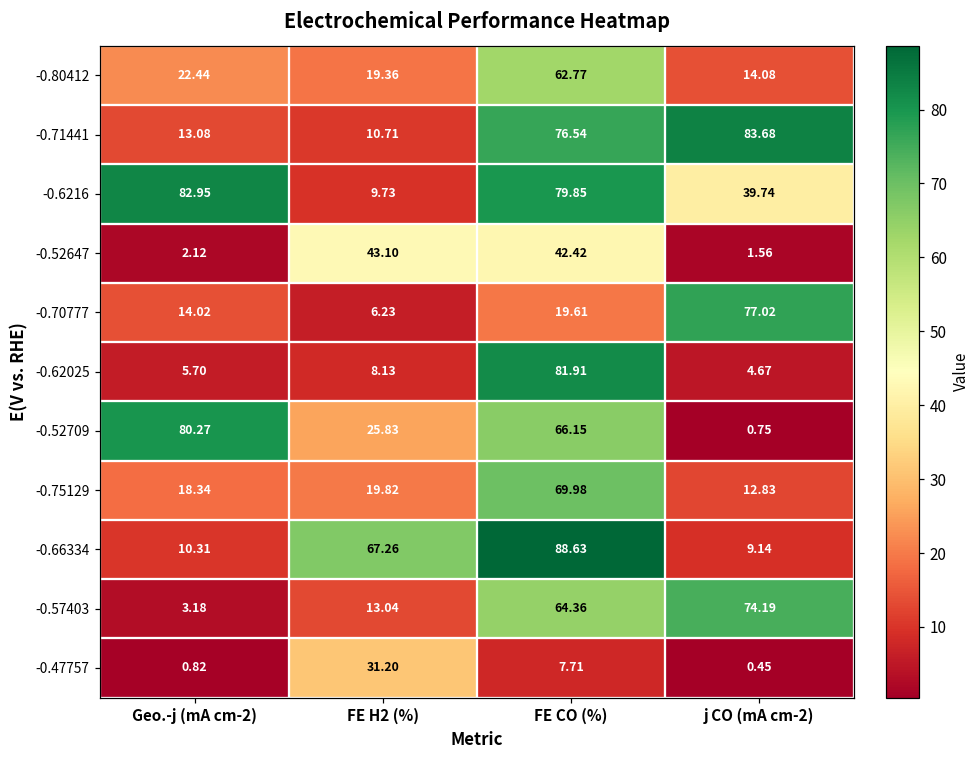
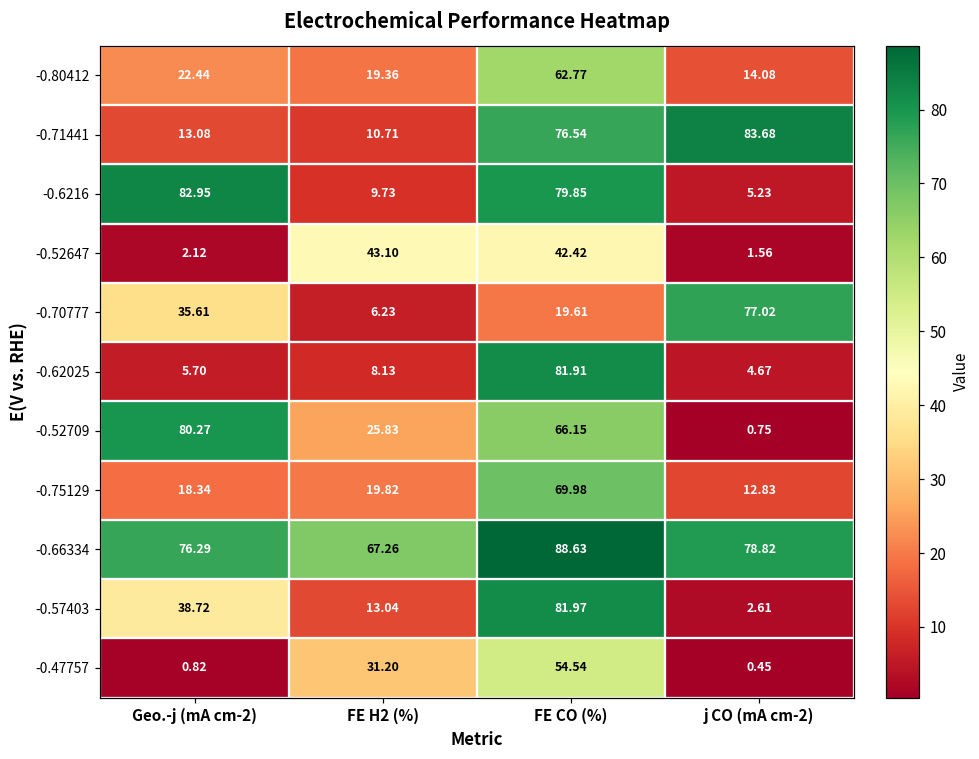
  {
    "-0.80412": {
      "Geo.-j (mA cm-2)": 22.44,
      "FE H2 (%)": 19.36,
      "FE CO (%)": 62.77,
      "j CO (mA cm-2)": 14.08
    },
    "-0.71441": {
      "Geo.-j (mA cm-2)": 13.08,
      "FE H2 (%)": 10.71,
      "FE CO (%)": 76.54,
      "j CO (mA cm-2)": 83.68
    },
    "-0.6216": {
      "Geo.-j (mA cm-2)": 82.95,
      "FE H2 (%)": 9.73,
      "FE CO (%)": 79.85,
-     "j CO (mA cm-2)": 39.74
+     "j CO (mA cm-2)": 5.23
    },
    "-0.52647": {
      "Geo.-j (mA cm-2)": 2.12,
      "FE H2 (%)": 43.10,
      "FE CO (%)": 42.42,
      "j CO (mA cm-2)": 1.56
    },
    "-0.70777": {
-     "Geo.-j (mA cm-2)": 14.02,
+     "Geo.-j (mA cm-2)": 35.61,
      "FE H2 (%)": 6.23,
      "FE CO (%)": 19.61,
      "j CO (mA cm-2)": 77.02
    },
    "-0.62025": {
      "Geo.-j (mA cm-2)": 5.70,
      "FE H2 (%)": 8.13,
      "FE CO (%)": 81.91,
      "j CO (mA cm-2)": 4.67
    },
    "-0.52709": {
      "Geo.-j (mA cm-2)": 80.27,
      "FE H2 (%)": 25.83,
      "FE CO (%)": 66.15,
      "j CO (mA cm-2)": 0.75
    },
    "-0.75129": {
      "Geo.-j (mA cm-2)": 18.34,
      "FE H2 (%)": 19.82,
      "FE CO (%)": 69.98,
      "j CO (mA cm-2)": 12.83
    },
    "-0.66334": {
-     "Geo.-j (mA cm-2)": 10.31,
+     "Geo.-j (mA cm-2)": 76.29,
      "FE H2 (%)": 67.26,
      "FE CO (%)": 88.63,
-     "j CO (mA cm-2)": 9.14
+     "j CO (mA cm-2)": 78.82
    },
    "-0.57403": {
-     "Geo.-j (mA cm-2)": 3.18,
+     "Geo.-j (mA cm-2)": 38.72,
      "FE H2 (%)": 13.04,
-     "FE CO (%)": 64.36,
-     "j CO (mA cm-2)": 74.19
+     "FE CO (%)": 81.97,
+     "j CO (mA cm-2)": 2.61
    },
    "-0.47757": {
      "Geo.-j (mA cm-2)": 0.82,
      "FE H2 (%)": 31.20,
-     "FE CO (%)": 7.71,
+     "FE CO (%)": 54.54,
      "j CO (mA cm-2)": 0.45
    }
  }
